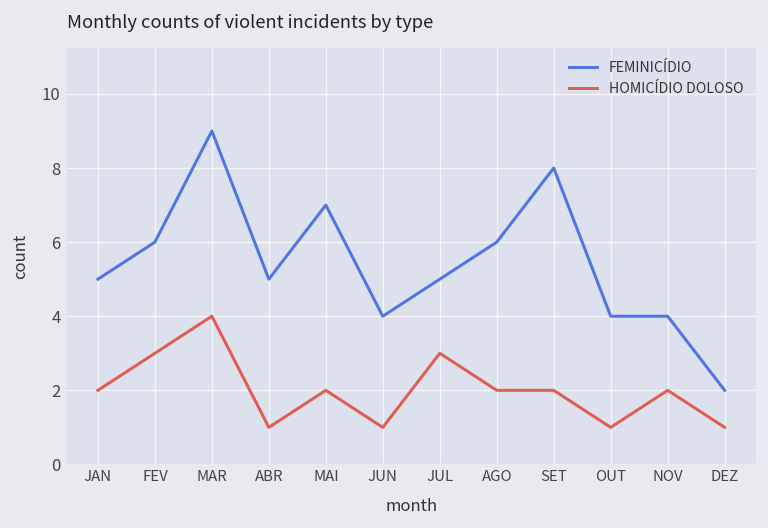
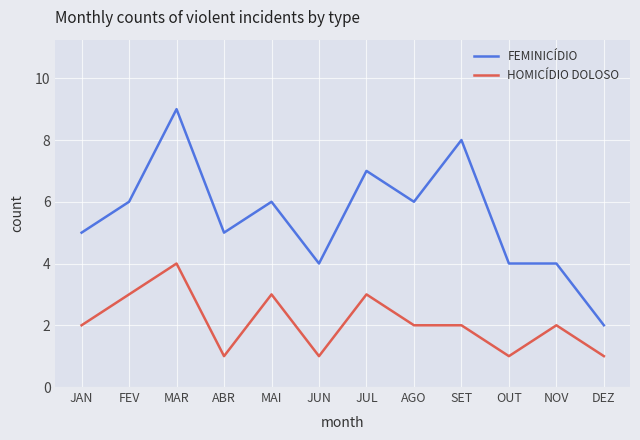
  {
    "FEMINICÍDIO": {
      "JAN": 5,
      "FEV": 6,
      "MAR": 9,
      "ABR": 5,
-     "MAI": 7,
+     "MAI": 6,
      "JUN": 4,
-     "JUL": 5,
+     "JUL": 7,
      "AGO": 6,
      "SET": 8,
      "OUT": 4,
      "NOV": 4,
      "DEZ": 2
    },
    "HOMICÍDIO DOLOSO": {
      "JAN": 2,
      "FEV": 3,
      "MAR": 4,
      "ABR": 1,
-     "MAI": 2,
+     "MAI": 3,
      "JUN": 1,
      "JUL": 3,
      "AGO": 2,
      "SET": 2,
      "OUT": 1,
      "NOV": 2,
      "DEZ": 1
    }
  }
